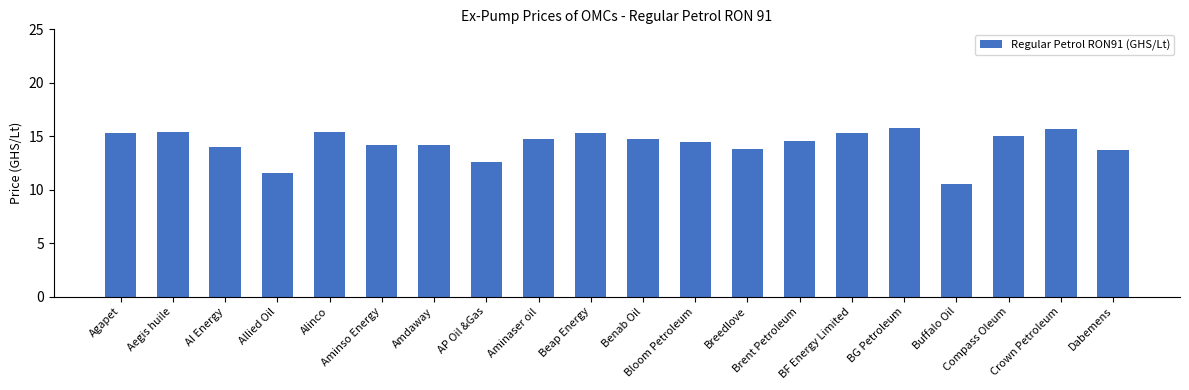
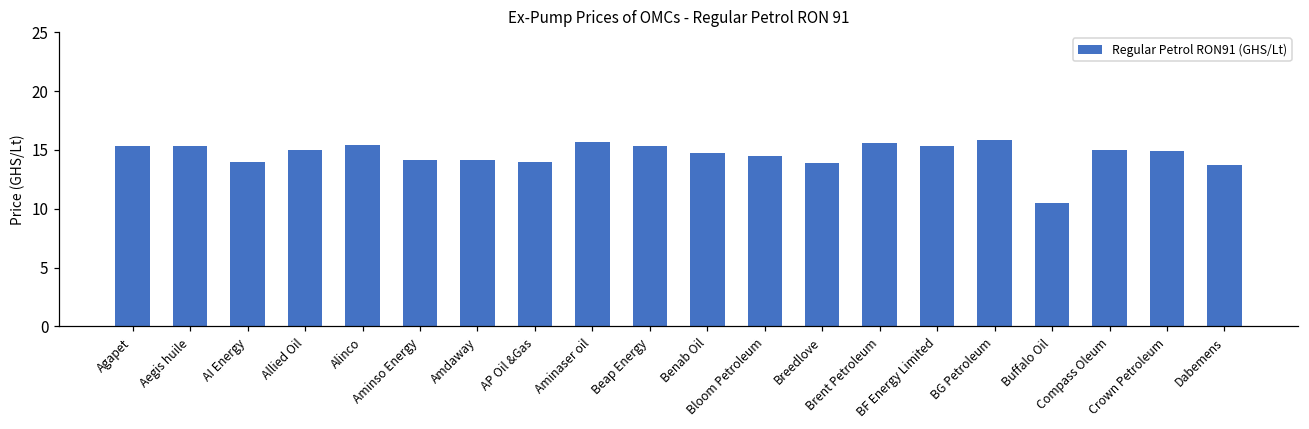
  {
    "Agapet": 15.3,
    "Aegis huile": 15.4,
    "AI Energy": 14.0,
-   "Allied Oil": 11.6,
+   "Allied Oil": 15.0,
    "Alinco": 15.4,
    "Aminso Energy": 14.2,
    "Amdaway": 14.2,
-   "AP Oil &Gas": 12.6,
-   "Aminaser oil": 14.8,
+   "AP Oil &Gas": 14.0,
+   "Aminaser oil": 15.7,
    "Beap Energy": 15.3,
    "Benab Oil": 14.7,
    "Bloom Petroleum": 14.5,
    "Breedlove": 13.9,
-   "Brent Petroleum": 14.6,
+   "Brent Petroleum": 15.6,
    "BF Energy Limited": 15.3,
    "BG Petroleum": 15.8,
    "Buffalo Oil": 10.5,
    "Compass Oleum": 15.0,
-   "Crown Petroleum": 15.7,
+   "Crown Petroleum": 14.9,
    "Dabemens": 13.7
  }
